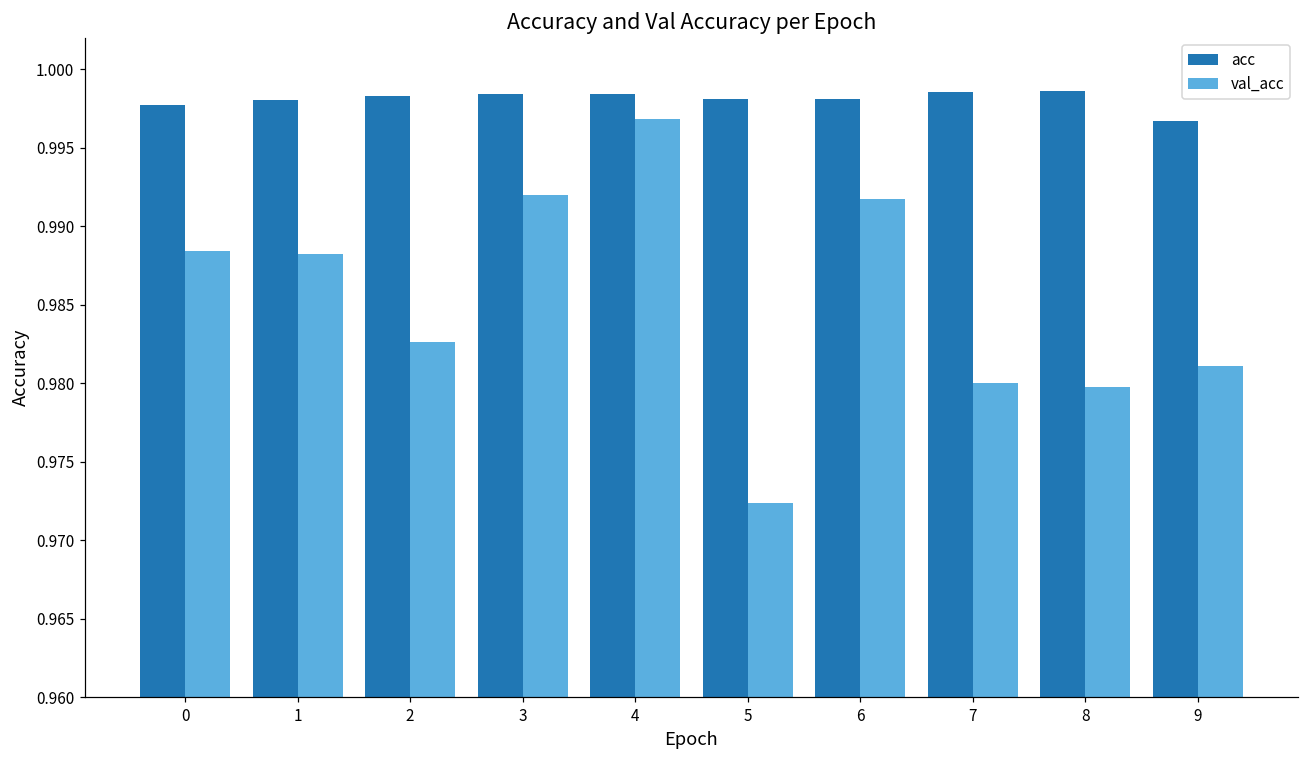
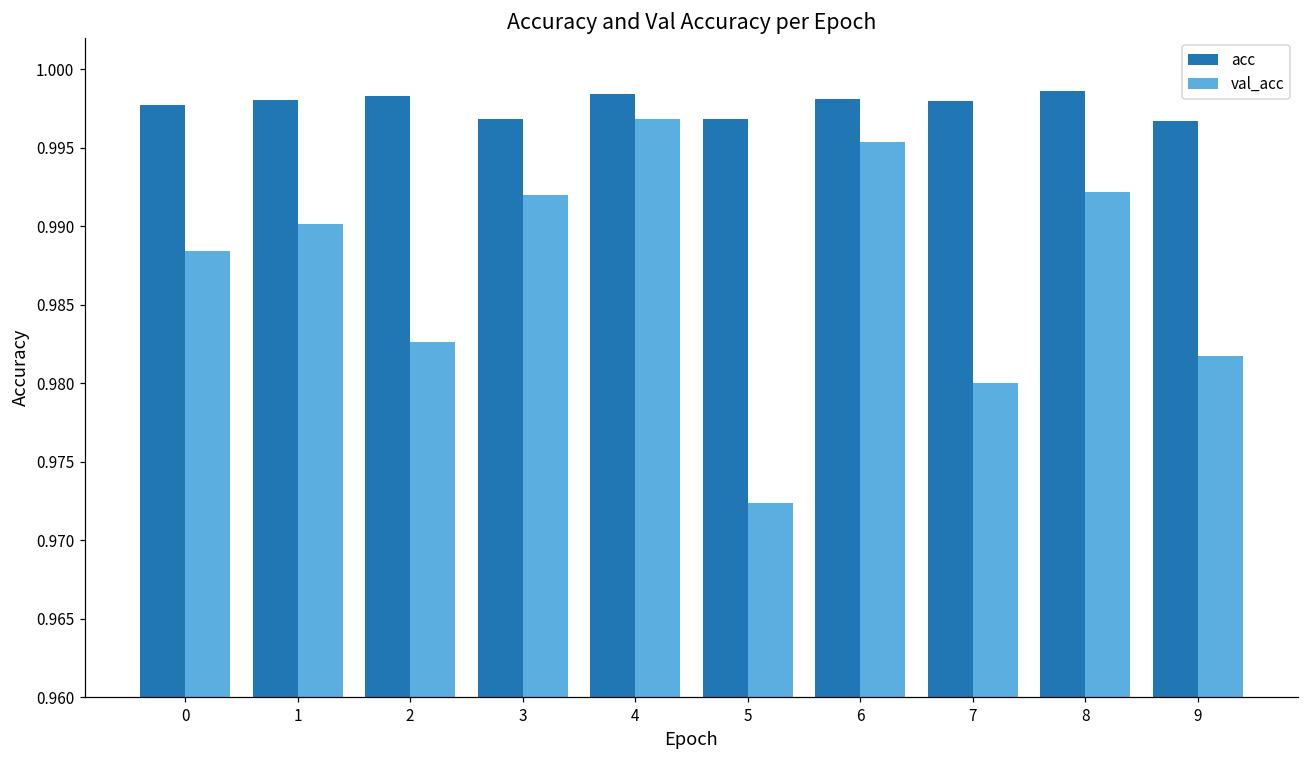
  {
    "acc": {
      "0": 0.9977,
      "1": 0.9980,
      "2": 0.9983,
-     "3": 0.9984,
+     "3": 0.9968,
      "4": 0.9984,
-     "5": 0.9981,
+     "5": 0.9968,
      "6": 0.9981,
-     "7": 0.9986,
+     "7": 0.9980,
      "8": 0.9986,
      "9": 0.9967
    },
    "val_acc": {
      "0": 0.9884,
-     "1": 0.9882,
+     "1": 0.9902,
      "2": 0.9826,
      "3": 0.9920,
      "4": 0.9969,
      "5": 0.9723,
-     "6": 0.9917,
+     "6": 0.9953,
      "7": 0.9800,
-     "8": 0.9798,
-     "9": 0.9811
+     "8": 0.9922,
+     "9": 0.9817
    }
  }
